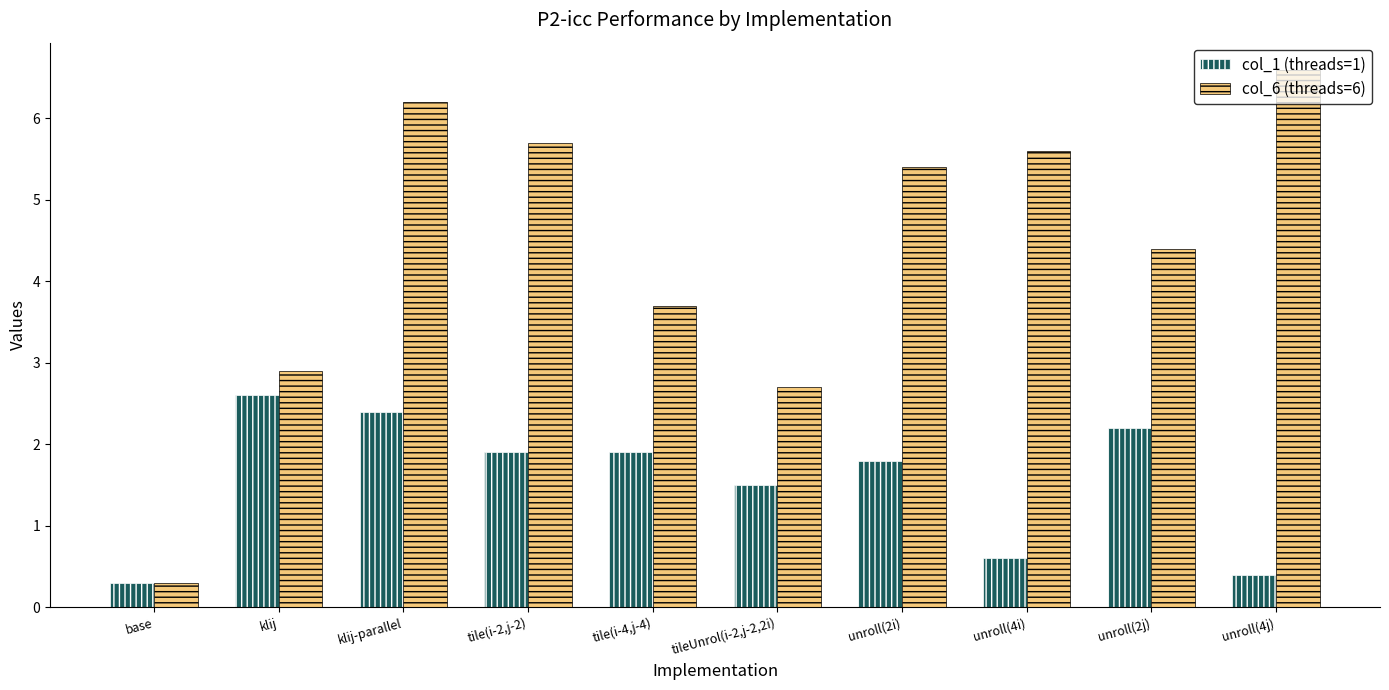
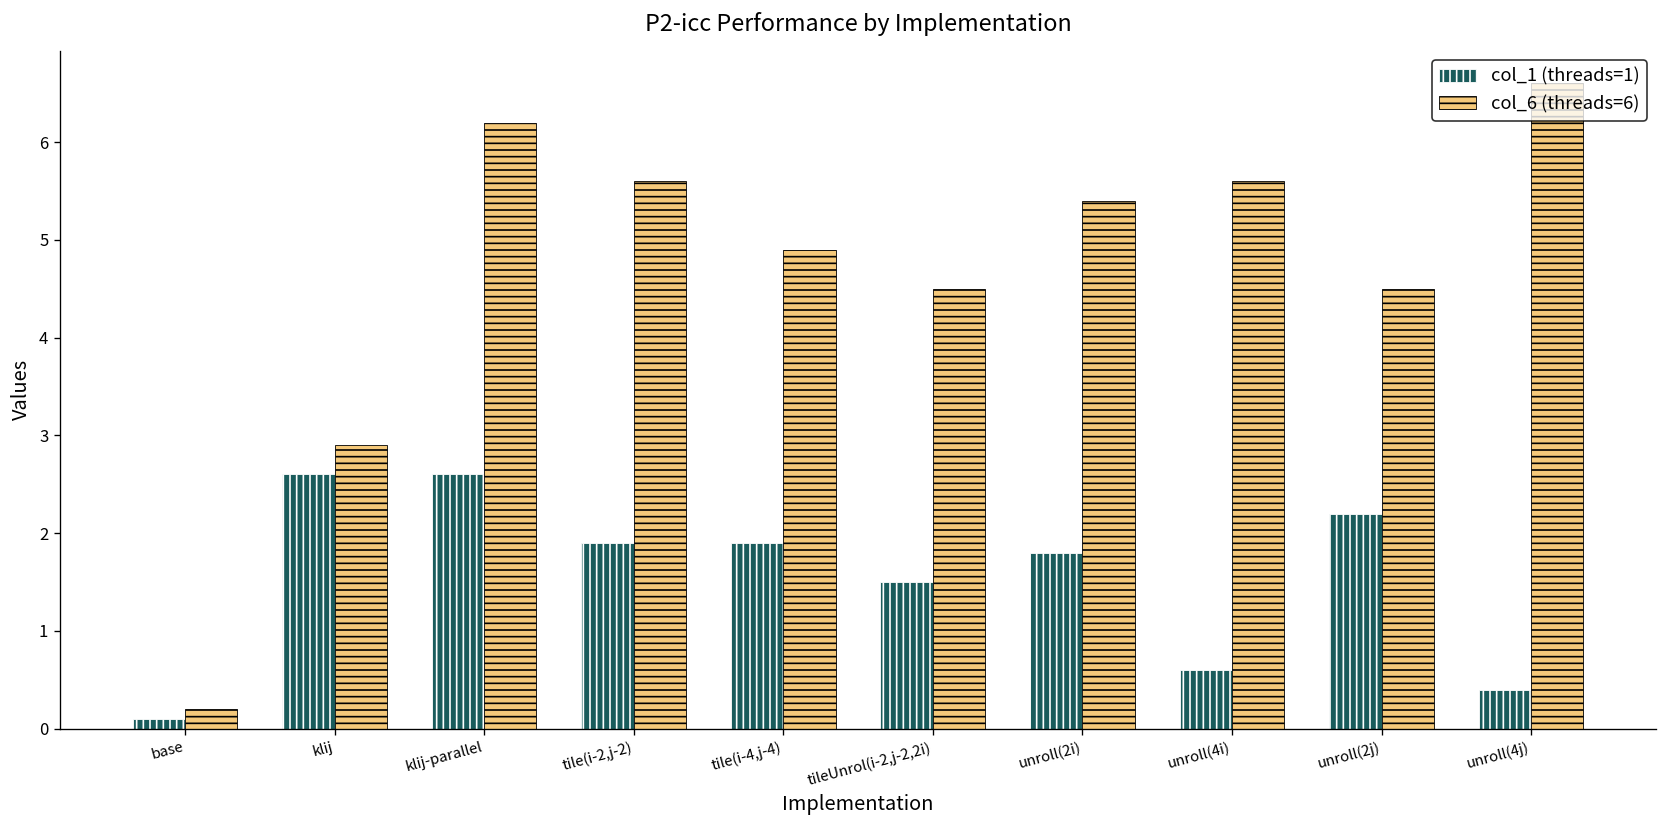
  {
    "col_1 (threads=1)": {
-     "base": 0.3,
+     "base": 0.1,
      "klij": 2.6,
-     "klij-parallel": 2.4,
+     "klij-parallel": 2.6,
      "tile(i-2,j-2)": 1.9,
      "tile(i-4,j-4)": 1.9,
      "tileUnrol(i-2,j-2,2i)": 1.5,
      "unroll(2i)": 1.8,
      "unroll(4i)": 0.6,
      "unroll(2j)": 2.2,
      "unroll(4j)": 0.4
    },
    "col_6 (threads=6)": {
-     "base": 0.3,
+     "base": 0.2,
      "klij": 2.9,
      "klij-parallel": 6.2,
-     "tile(i-2,j-2)": 5.7,
-     "tile(i-4,j-4)": 3.7,
-     "tileUnrol(i-2,j-2,2i)": 2.7,
+     "tile(i-2,j-2)": 5.6,
+     "tile(i-4,j-4)": 4.9,
+     "tileUnrol(i-2,j-2,2i)": 4.5,
      "unroll(2i)": 5.4,
      "unroll(4i)": 5.6,
-     "unroll(2j)": 4.4
+     "unroll(2j)": 4.5
    }
  }
